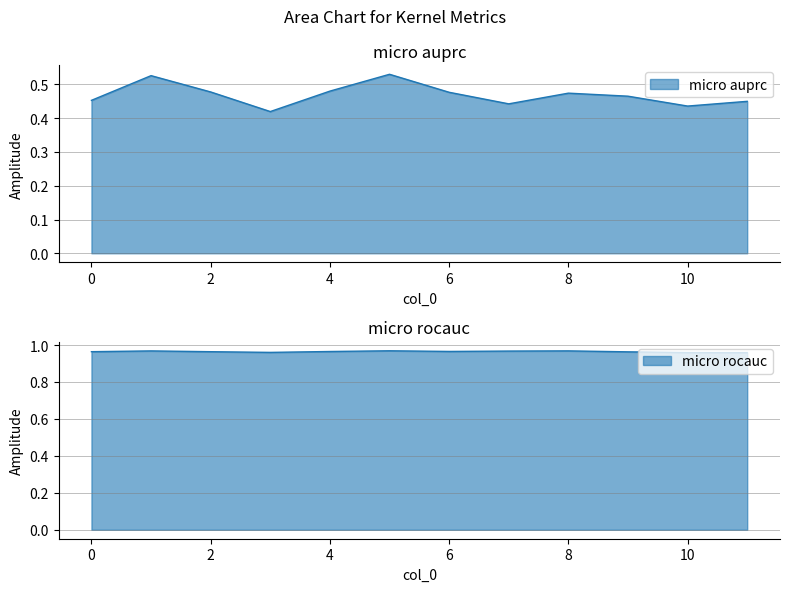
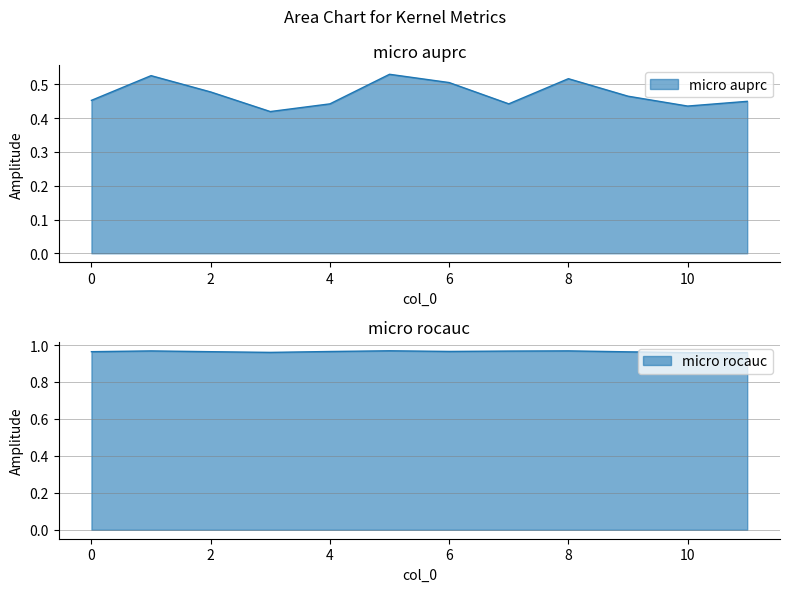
  {
    "micro auprc": {
      "0": 0.45,
      "2": 0.48,
-     "4": 0.48,
-     "6": 0.48,
-     "8": 0.47,
+     "4": 0.44,
+     "6": 0.51,
+     "8": 0.52,
      "10": 0.44
    },
    "micro rocauc": {
      "0": 0.96,
      "2": 0.96,
      "4": 0.96,
      "6": 0.97,
      "8": 0.97
    }
  }
